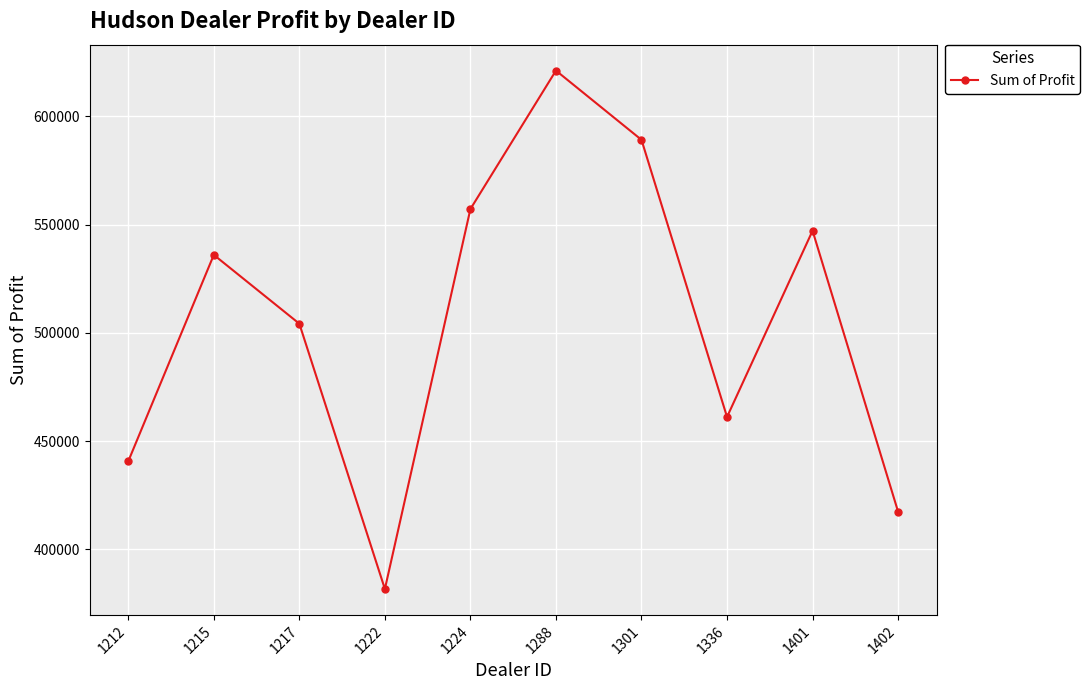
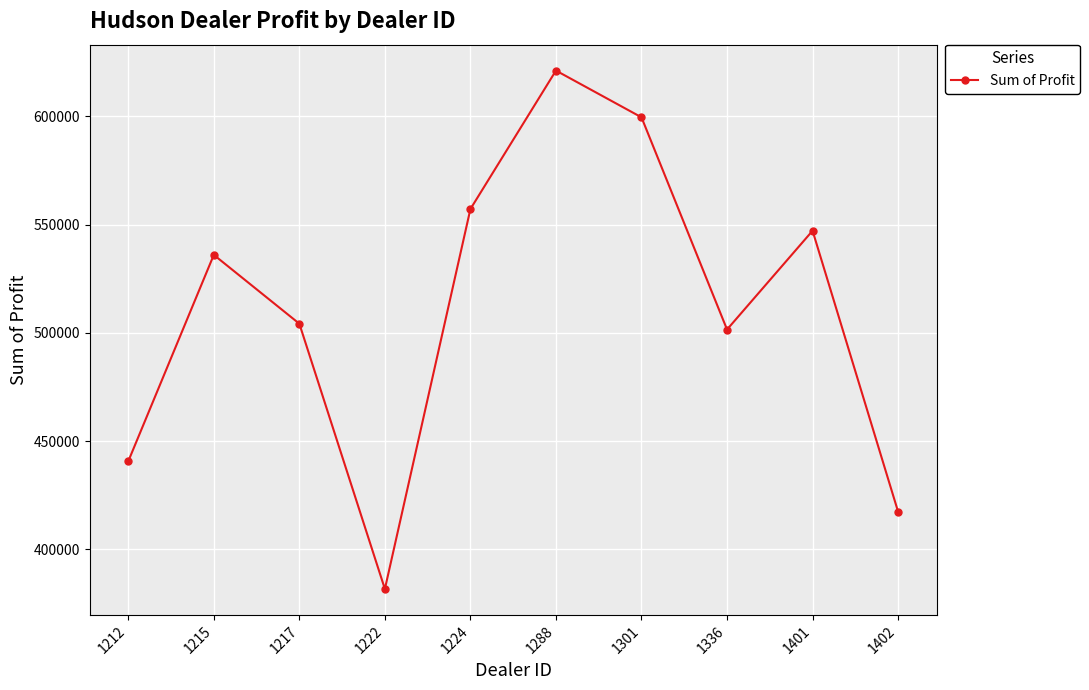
  {
    "1212": 441000,
    "1215": 536000,
    "1217": 504000,
    "1222": 382000,
    "1224": 557000,
    "1288": 621000,
-   "1301": 589000,
-   "1336": 461000,
+   "1301": 600000,
+   "1336": 502000,
    "1401": 547000,
    "1402": 417000
  }
